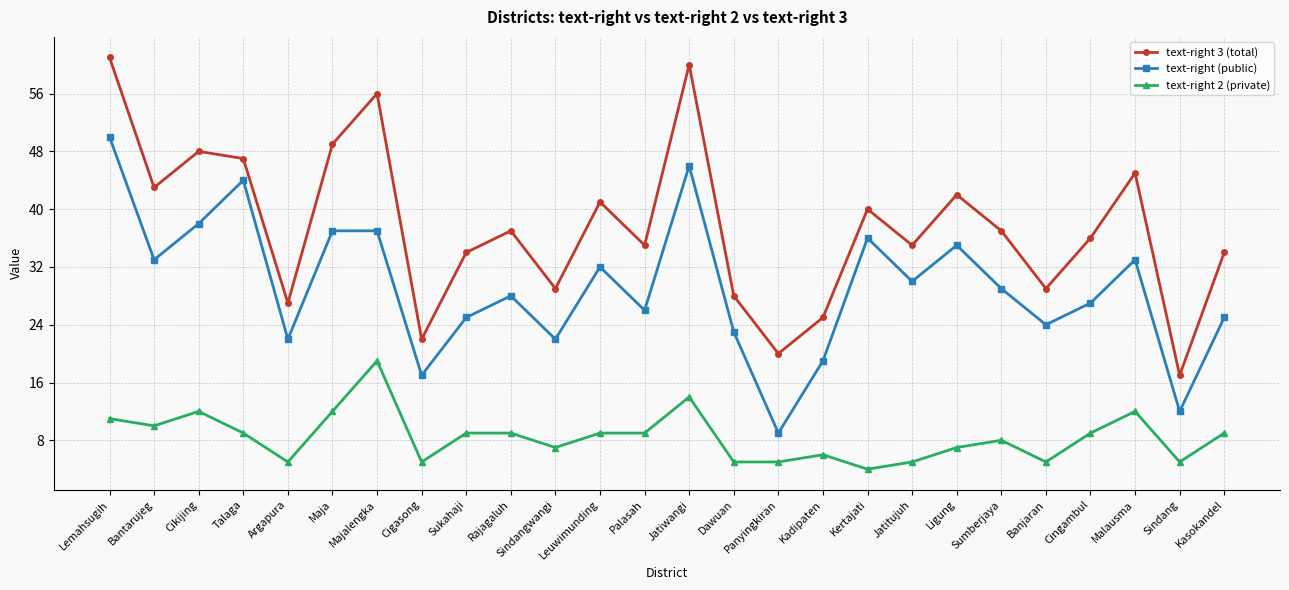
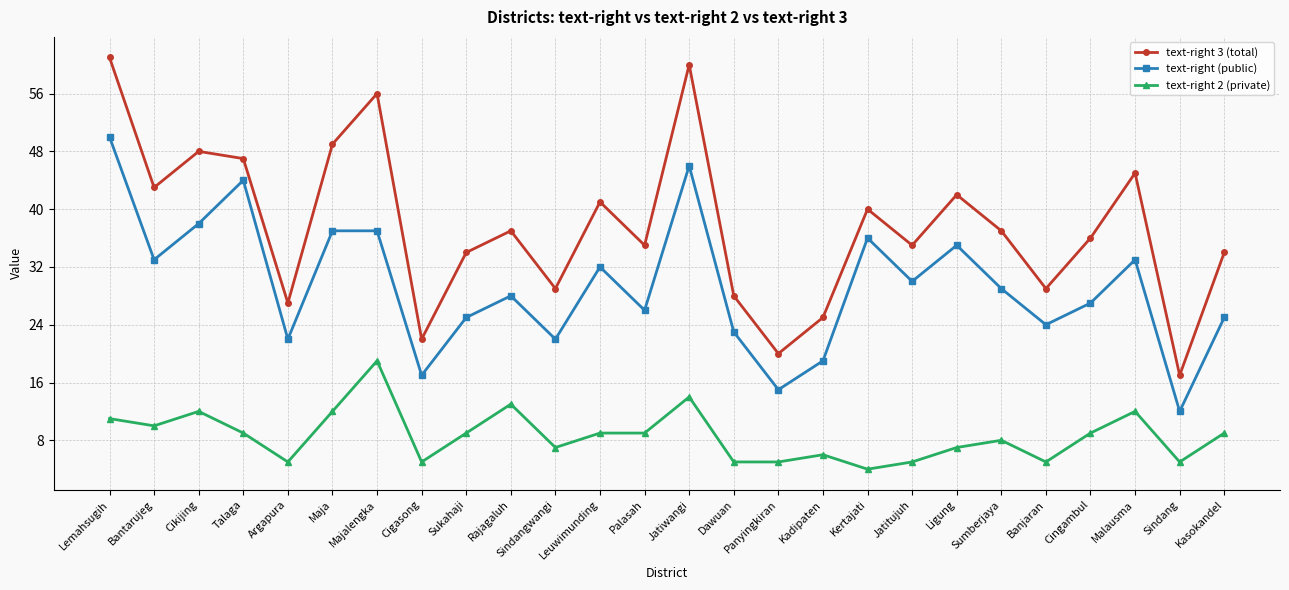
  {
    "text-right 3 (total)": {
      "Lemahsugih": 61,
      "Bantarujeg": 43,
      "Cikijing": 48,
      "Talaga": 47,
      "Argapura": 27,
      "Maja": 49,
      "Majalengka": 56,
      "Cigasong": 22,
      "Sukahaji": 34,
      "Rajagaluh": 37,
      "Sindangwangi": 29,
      "Leuwimunding": 41,
      "Palasah": 35,
      "Jatiwangi": 60,
      "Dawuan": 28,
      "Panyingkiran": 20,
      "Kadipaten": 25,
      "Kertajati": 40,
      "Jatitujuh": 35,
      "Ligung": 42,
      "Sumberjaya": 37,
      "Banjaran": 29,
      "Cingambul": 36,
      "Malausma": 45,
      "Sindang": 17,
      "Kasokandel": 34
    },
    "text-right (public)": {
      "Lemahsugih": 50,
      "Bantarujeg": 33,
      "Cikijing": 38,
      "Talaga": 44,
      "Argapura": 22,
      "Maja": 37,
      "Majalengka": 37,
      "Cigasong": 17,
      "Sukahaji": 25,
      "Rajagaluh": 28,
      "Sindangwangi": 22,
      "Leuwimunding": 32,
      "Palasah": 26,
      "Jatiwangi": 46,
      "Dawuan": 23,
-     "Panyingkiran": 9,
+     "Panyingkiran": 15,
      "Kadipaten": 19,
      "Kertajati": 36,
      "Jatitujuh": 30,
      "Ligung": 35,
      "Sumberjaya": 29,
      "Banjaran": 24,
      "Cingambul": 27,
      "Malausma": 33,
      "Sindang": 12,
      "Kasokandel": 25
    },
    "text-right 2 (private)": {
      "Lemahsugih": 11,
      "Bantarujeg": 10,
      "Cikijing": 12,
      "Talaga": 9,
      "Argapura": 5,
      "Maja": 12,
      "Majalengka": 19,
      "Cigasong": 5,
      "Sukahaji": 9,
-     "Rajagaluh": 9,
+     "Rajagaluh": 13,
      "Sindangwangi": 7,
      "Leuwimunding": 9,
      "Palasah": 9,
      "Jatiwangi": 14,
      "Dawuan": 5,
      "Panyingkiran": 5,
      "Kadipaten": 6,
      "Kertajati": 4,
      "Jatitujuh": 5,
      "Ligung": 7,
      "Sumberjaya": 8,
      "Banjaran": 5,
      "Cingambul": 9,
      "Malausma": 12,
      "Sindang": 5,
      "Kasokandel": 9
    }
  }
